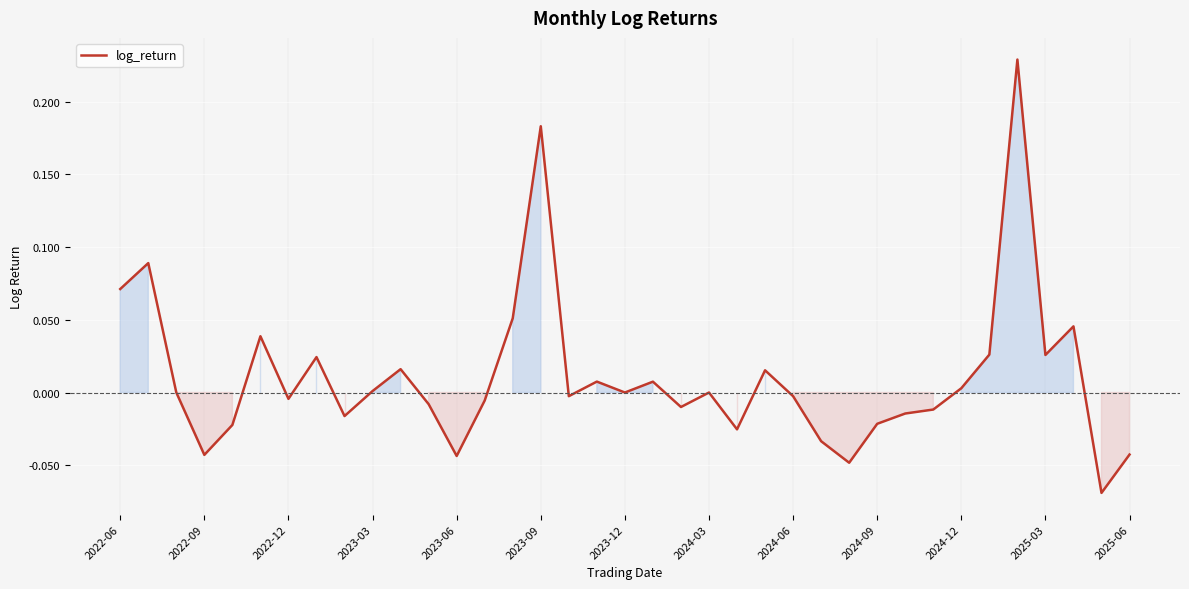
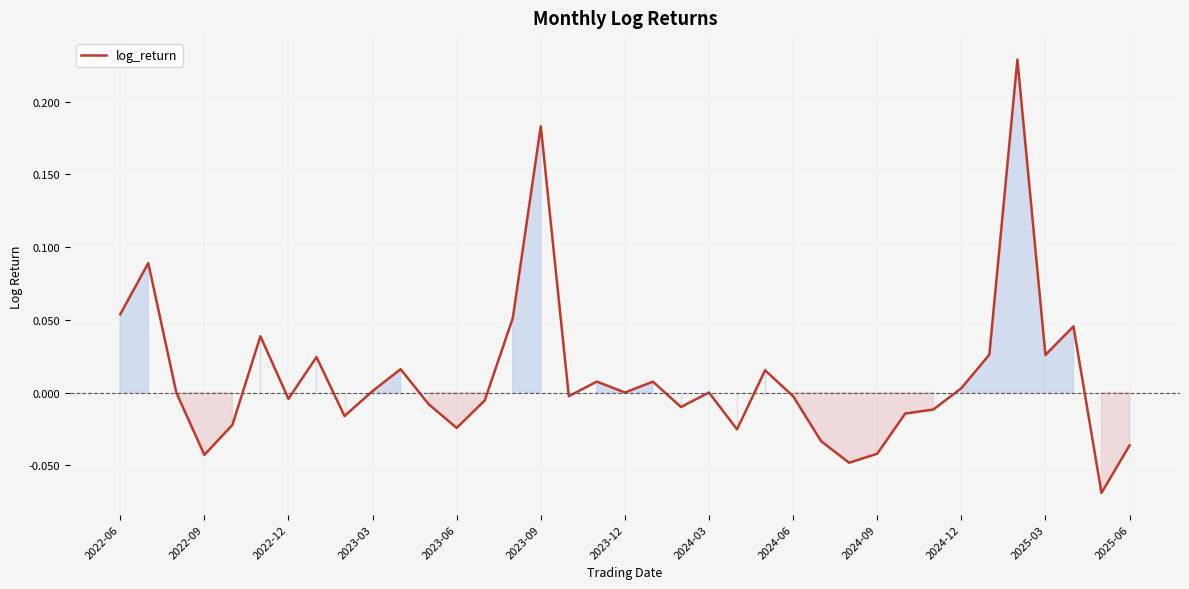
  {
-   "2022-06": 0.071,
+   "2022-06": 0.054,
    "2022-09": -0.043,
    "2022-12": -0.004,
    "2023-03": 0.001,
-   "2023-06": -0.044,
+   "2023-06": -0.024,
    "2023-09": 0.183,
    "2023-12": 0.000,
    "2024-03": 0.000,
    "2024-06": -0.003,
-   "2024-09": -0.021,
+   "2024-09": -0.042,
    "2024-12": 0.003,
    "2025-03": 0.026,
-   "2025-06": -0.043
+   "2025-06": -0.036
  }
